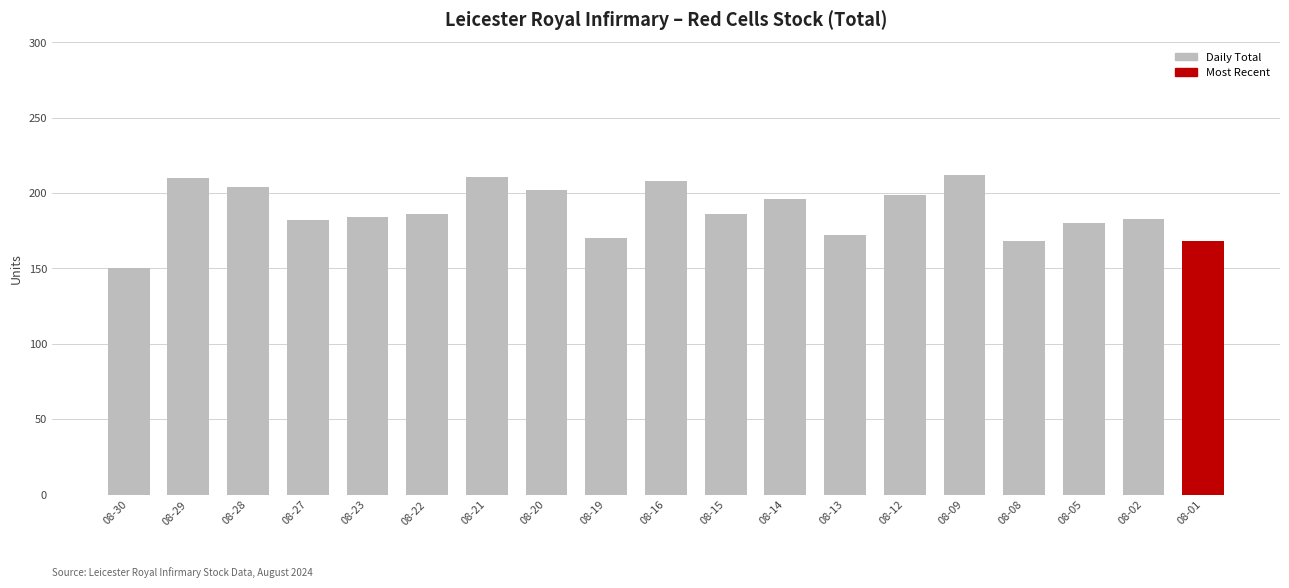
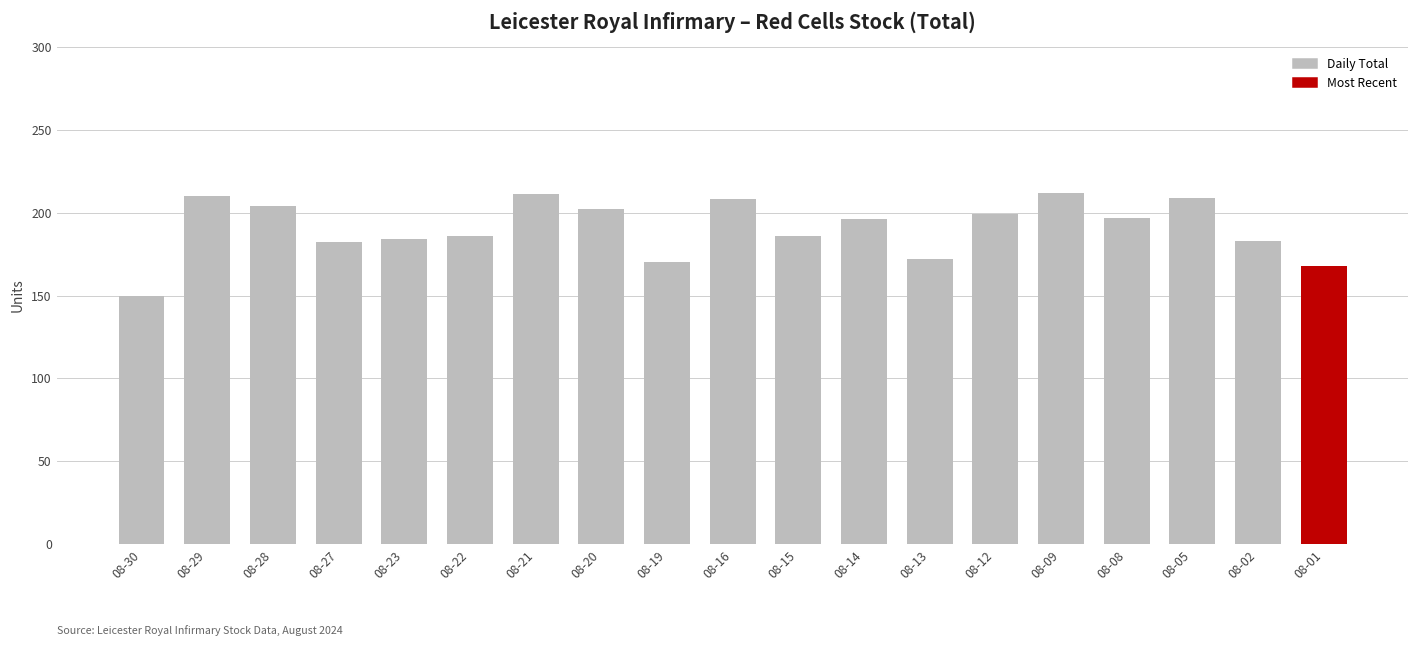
  {
    "08-30": 150,
    "08-29": 210,
    "08-28": 204,
    "08-27": 182,
    "08-23": 184,
    "08-22": 186,
    "08-21": 211,
    "08-20": 202,
    "08-19": 170,
    "08-16": 208,
    "08-15": 186,
    "08-14": 196,
    "08-13": 172,
    "08-12": 199,
    "08-09": 212,
-   "08-08": 168,
-   "08-05": 180,
+   "08-08": 197,
+   "08-05": 209,
    "08-02": 183,
    "08-01": 168
  }
